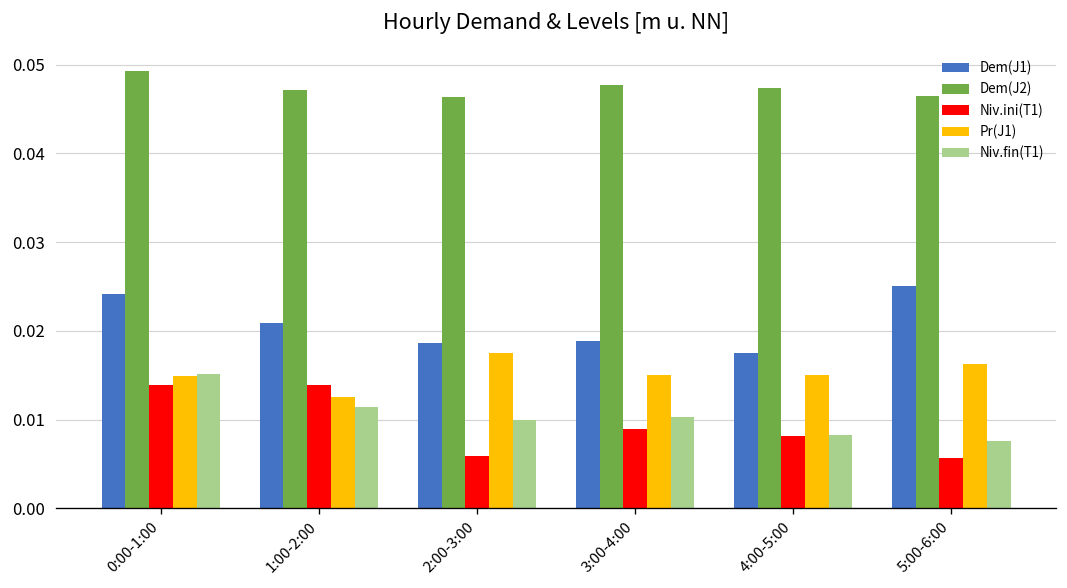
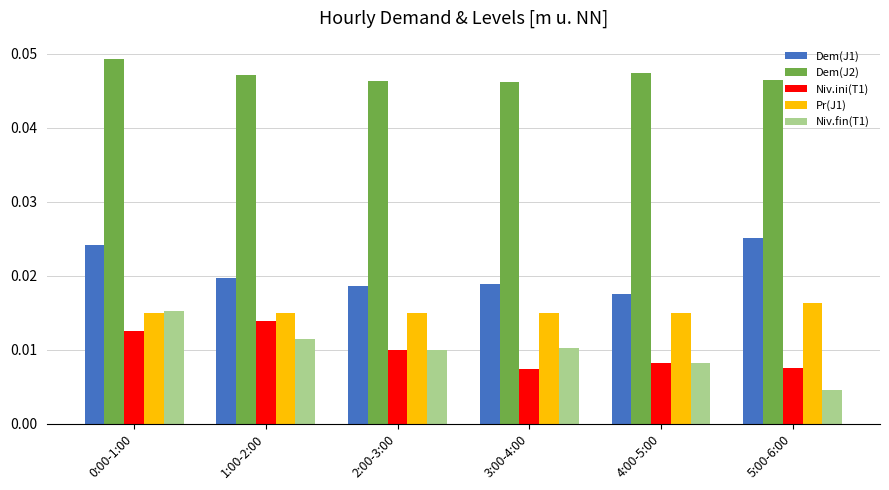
  {
    "Dem(J1)": {
      "0:00-1:00": 0.024,
-     "1:00-2:00": 0.021,
+     "1:00-2:00": 0.020,
      "2:00-3:00": 0.019,
      "3:00-4:00": 0.019,
      "4:00-5:00": 0.018,
      "5:00-6:00": 0.025
    },
    "Dem(J2)": {
      "0:00-1:00": 0.049,
      "1:00-2:00": 0.047,
      "2:00-3:00": 0.046,
-     "3:00-4:00": 0.048,
+     "3:00-4:00": 0.046,
      "4:00-5:00": 0.047,
      "5:00-6:00": 0.046
    },
    "Niv.ini(T1)": {
-     "0:00-1:00": 0.014,
+     "0:00-1:00": 0.013,
      "1:00-2:00": 0.014,
-     "2:00-3:00": 0.006,
-     "3:00-4:00": 0.009,
+     "2:00-3:00": 0.010,
+     "3:00-4:00": 0.007,
      "4:00-5:00": 0.008,
-     "5:00-6:00": 0.006
+     "5:00-6:00": 0.008
    },
    "Pr(J1)": {
      "0:00-1:00": 0.015,
-     "1:00-2:00": 0.013,
-     "2:00-3:00": 0.017,
+     "1:00-2:00": 0.015,
+     "2:00-3:00": 0.015,
      "3:00-4:00": 0.015,
      "4:00-5:00": 0.015,
      "5:00-6:00": 0.016
    },
    "Niv.fin(T1)": {
      "0:00-1:00": 0.015,
      "1:00-2:00": 0.011,
      "2:00-3:00": 0.010,
      "3:00-4:00": 0.010,
      "4:00-5:00": 0.008,
-     "5:00-6:00": 0.008
+     "5:00-6:00": 0.005
    }
  }
